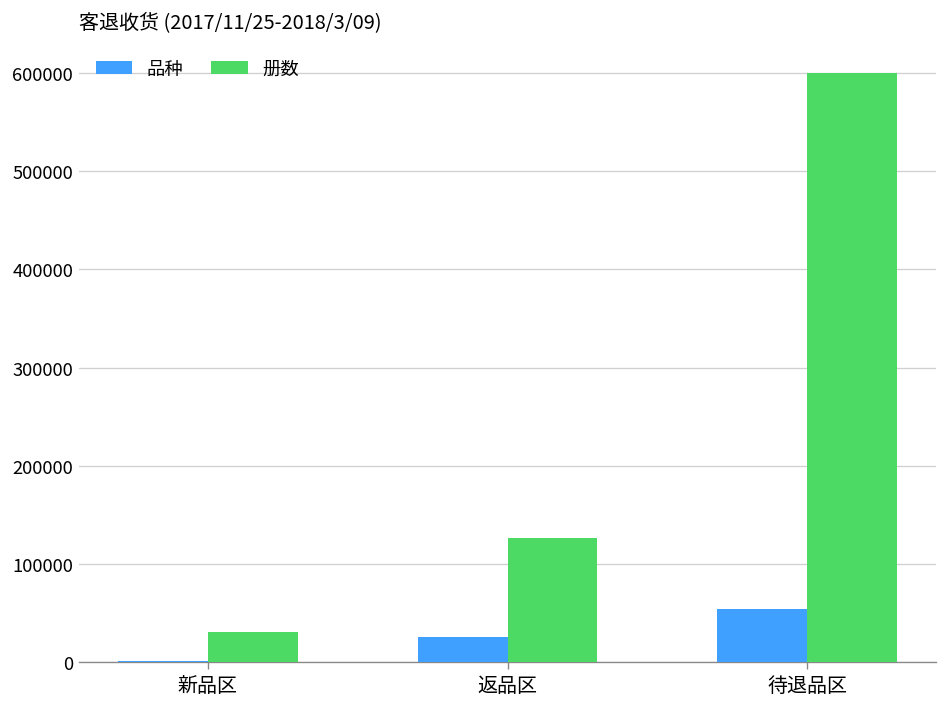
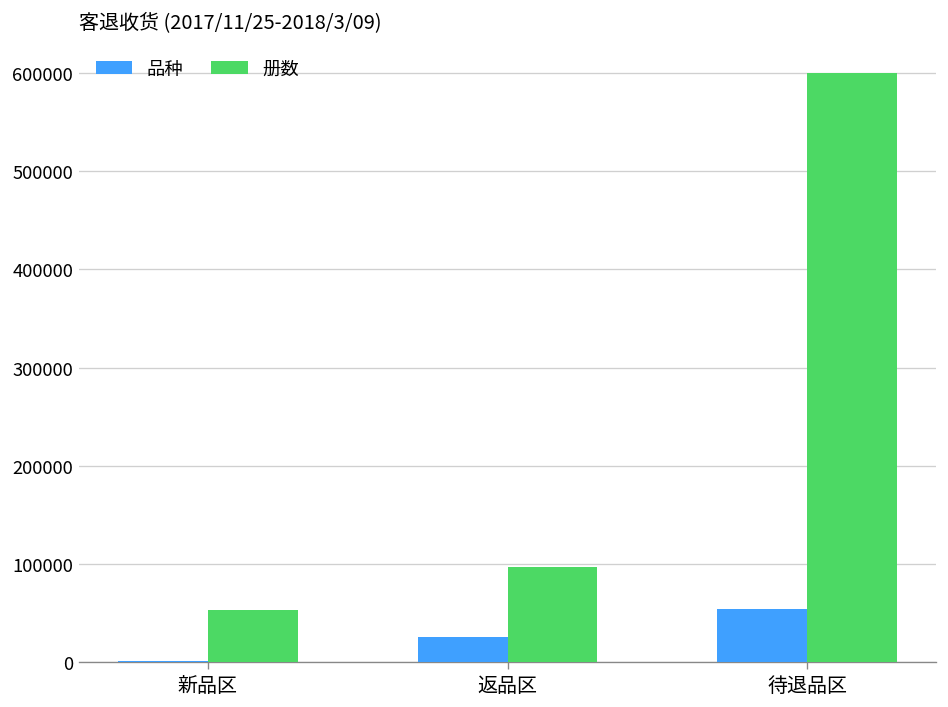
  {
    "品种": {
      "返品区": 30000,
      "待退品区": 50000
    },
    "册数": {
-     "新品区": 30000,
-     "返品区": 130000,
+     "新品区": 50000,
+     "返品区": 100000,
      "待退品区": 600000
    }
  }
